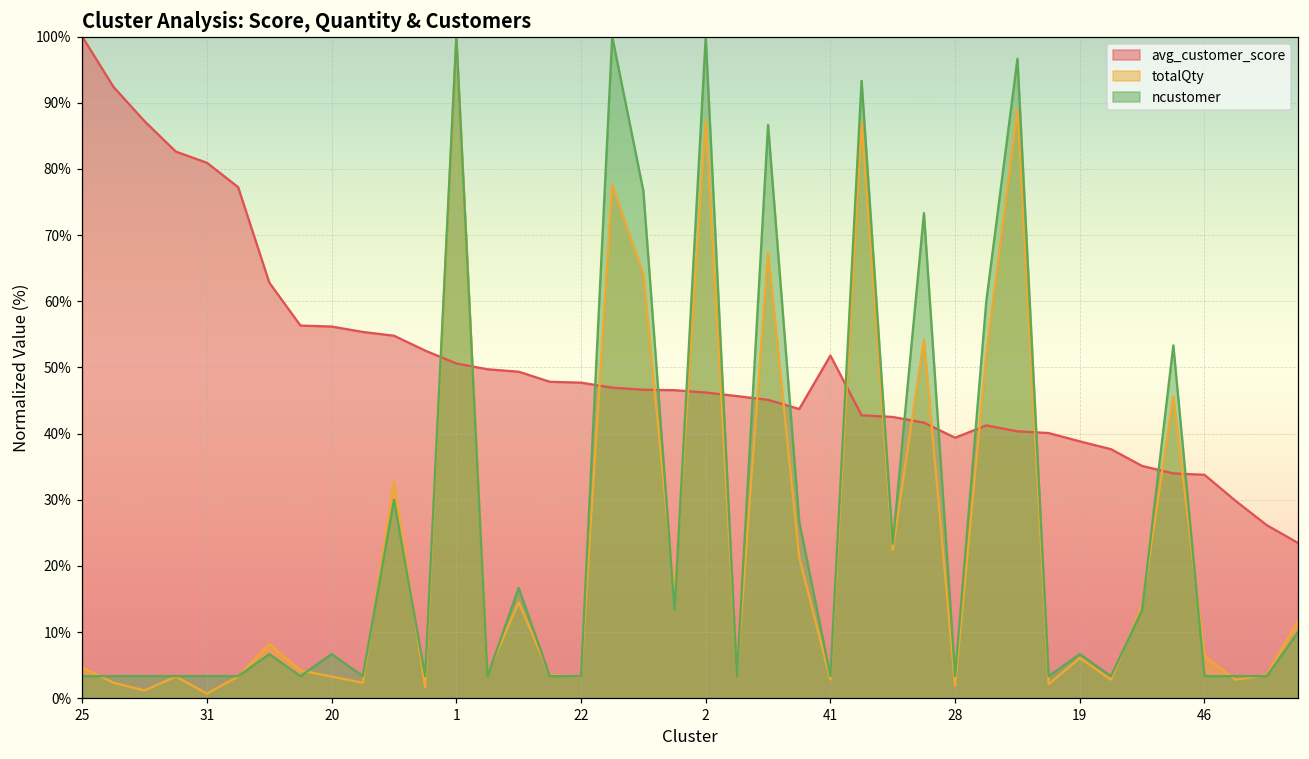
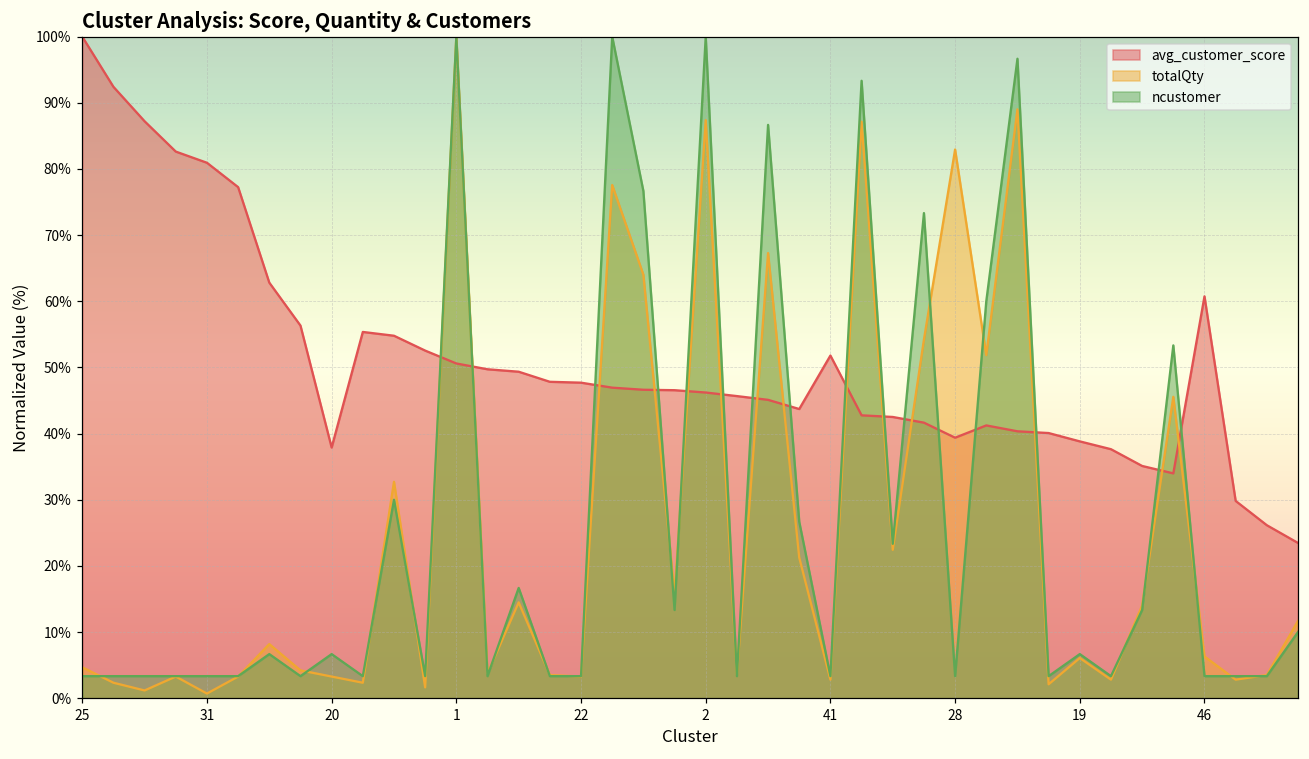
  {
    "avg_customer_score": {
-     "20": "56%",
+     "20": "38%",
      "41": "52%",
      "28": "39%",
-     "46": "34%"
+     "46": "61%"
    },
    "totalQty": {
      "20": "3%",
      "41": "3%",
-     "28": "2%",
+     "28": "83%",
      "46": "6%"
    },
    "ncustomer": {
      "20": "7%",
      "41": "3%",
      "28": "3%",
      "46": "3%"
    }
  }
